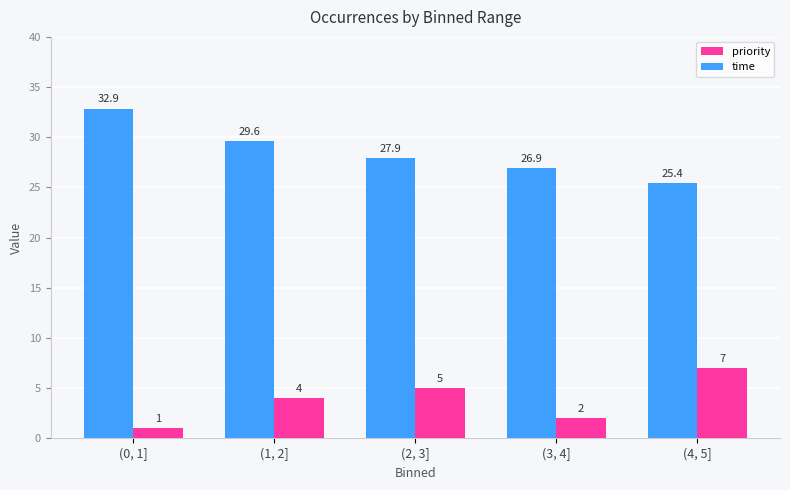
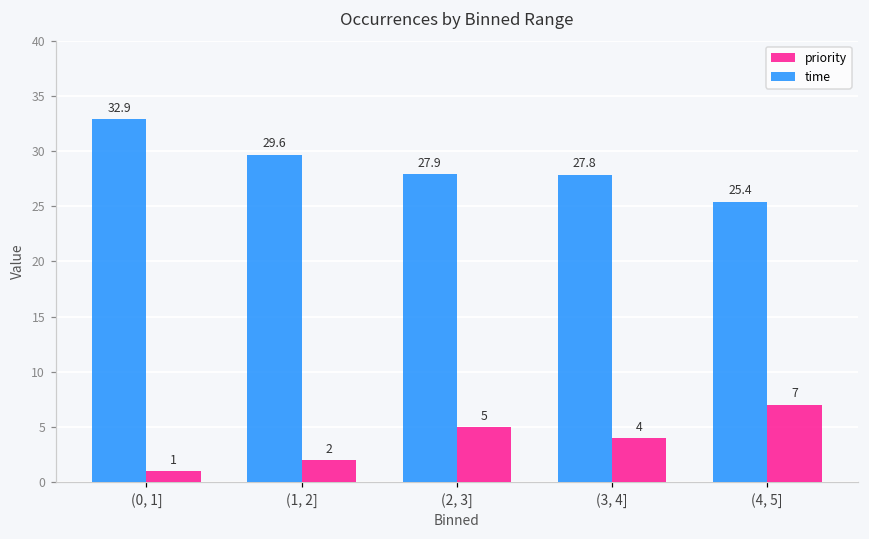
  {
    "time": {
      "(0, 1]": 32.9,
      "(1, 2]": 29.6,
      "(2, 3]": 27.9,
-     "(3, 4]": 26.9,
+     "(3, 4]": 27.8,
      "(4, 5]": 25.4
    },
    "priority": {
      "(0, 1]": 1,
-     "(1, 2]": 4,
+     "(1, 2]": 2,
      "(2, 3]": 5,
-     "(3, 4]": 2,
+     "(3, 4]": 4,
      "(4, 5]": 7
    }
  }
